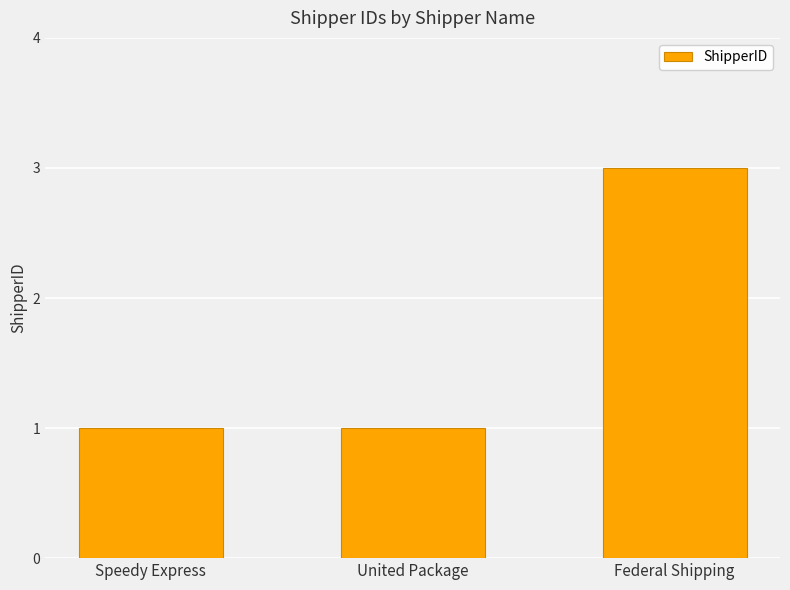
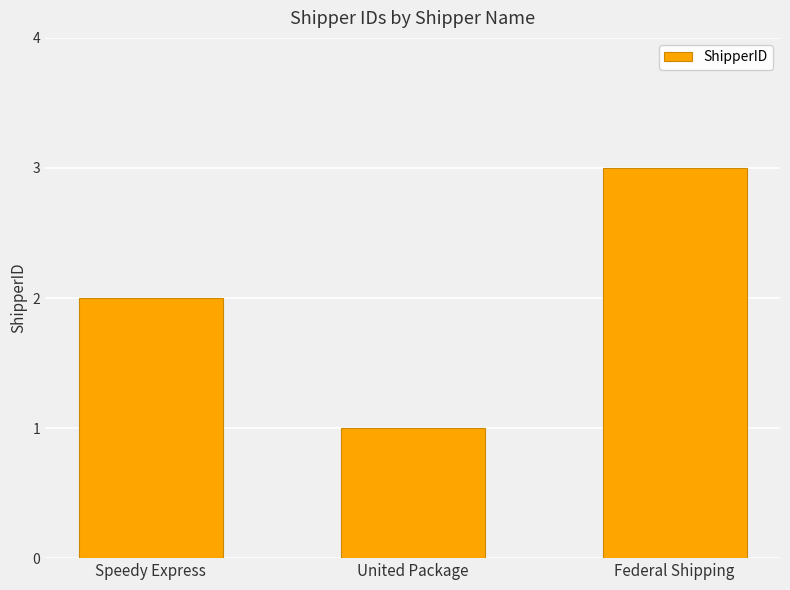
  {
-   "Speedy Express": 1,
+   "Speedy Express": 2,
    "United Package": 1,
    "Federal Shipping": 3
  }
